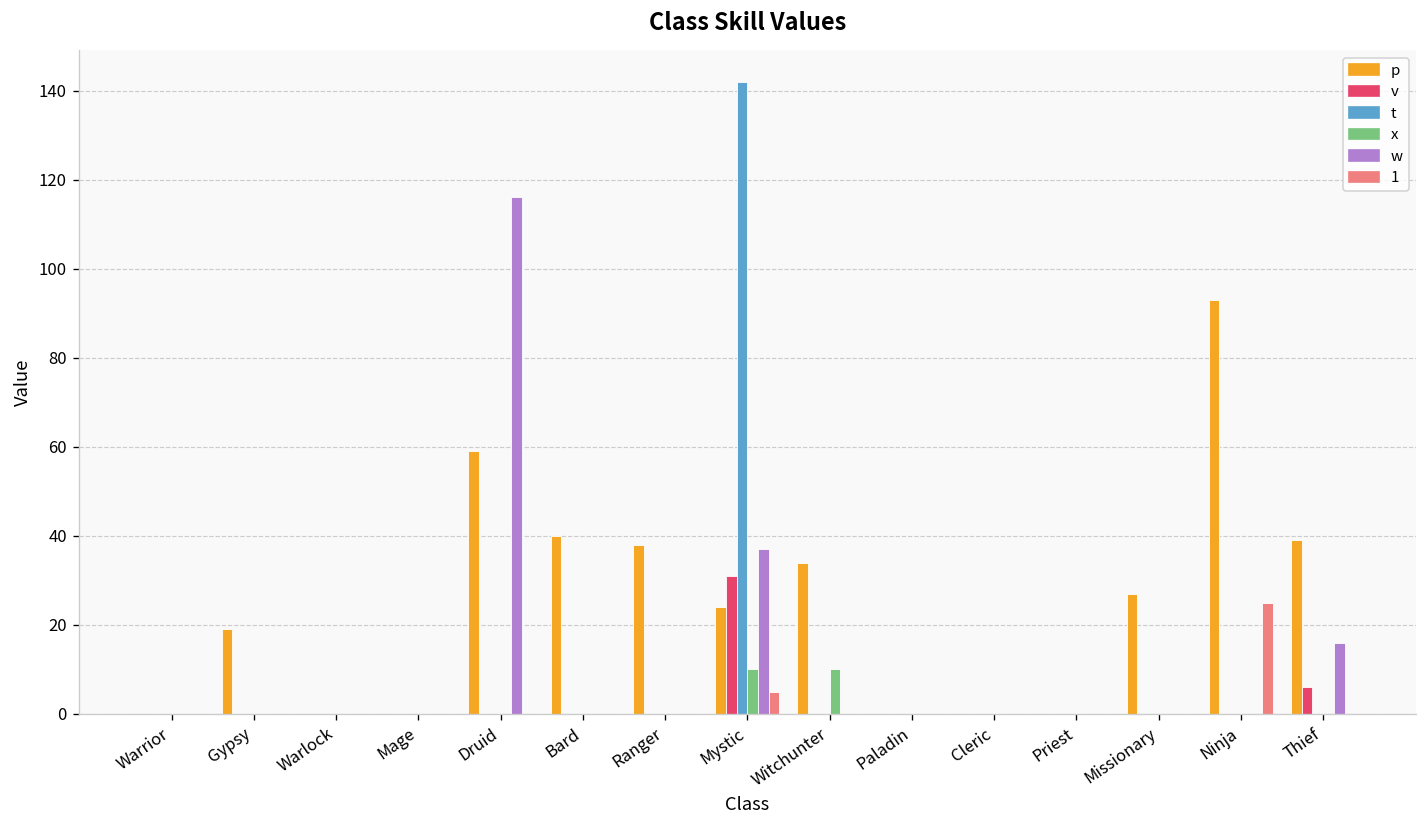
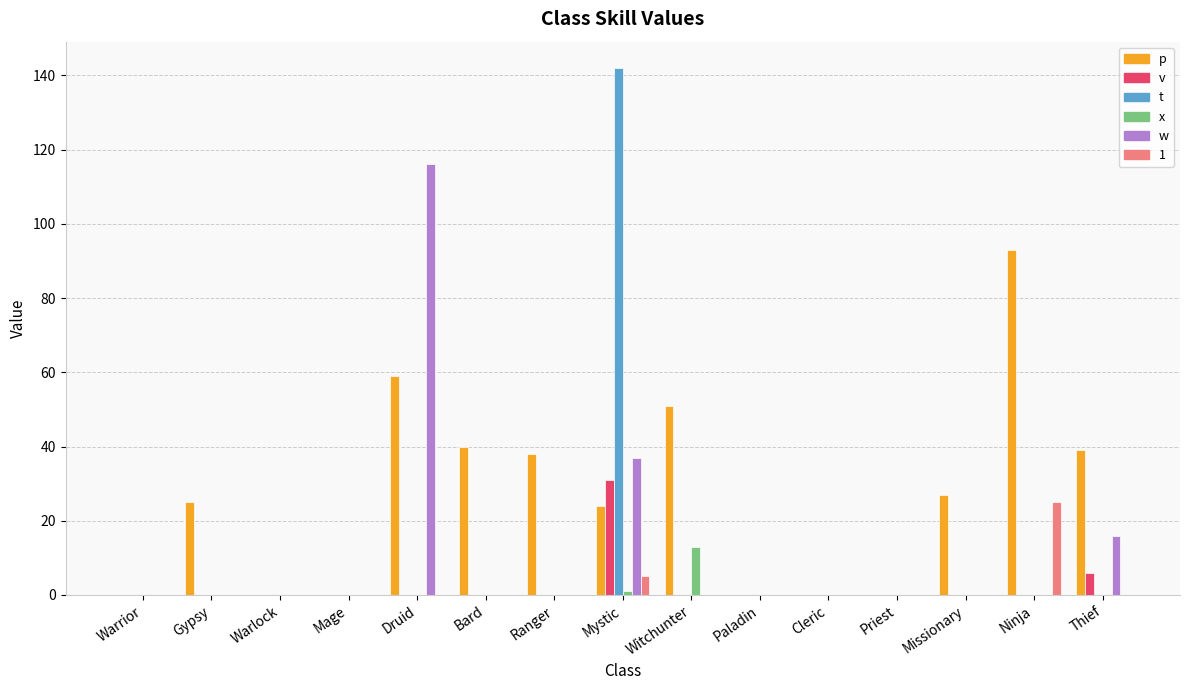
  {
    "p": {
      "Warrior": 0,
-     "Gypsy": 19,
+     "Gypsy": 25,
      "Warlock": 0,
      "Mage": 0,
      "Druid": 59,
      "Bard": 40,
      "Ranger": 38,
      "Mystic": 24,
-     "Witchunter": 34,
+     "Witchunter": 51,
      "Paladin": 0,
      "Cleric": 0,
      "Priest": 0,
      "Missionary": 27,
      "Ninja": 93,
      "Thief": 39
    },
    "v": {
      "Warrior": 0,
      "Gypsy": 0,
      "Warlock": 0,
      "Mage": 0,
      "Druid": 0,
      "Bard": 0,
      "Ranger": 0,
      "Mystic": 31,
      "Witchunter": 0,
      "Paladin": 0,
      "Cleric": 0,
      "Priest": 0,
      "Missionary": 0,
      "Ninja": 0,
      "Thief": 6
    },
    "t": {
      "Warrior": 0,
      "Gypsy": 0,
      "Warlock": 0,
      "Mage": 0,
      "Druid": 0,
      "Bard": 0,
      "Ranger": 0,
      "Mystic": 142,
      "Witchunter": 0,
      "Paladin": 0,
      "Cleric": 0,
      "Priest": 0,
      "Missionary": 0,
      "Ninja": 0,
      "Thief": 0
    },
    "x": {
      "Warrior": 0,
      "Gypsy": 0,
      "Warlock": 0,
      "Mage": 0,
      "Druid": 0,
      "Bard": 0,
      "Ranger": 0,
-     "Mystic": 10,
-     "Witchunter": 10,
+     "Mystic": 1,
+     "Witchunter": 13,
      "Paladin": 0,
      "Cleric": 0,
      "Priest": 0,
      "Missionary": 0,
      "Ninja": 0,
      "Thief": 0
    },
    "w": {
      "Warrior": 0,
      "Gypsy": 0,
      "Warlock": 0,
      "Mage": 0,
      "Druid": 116,
      "Bard": 0,
      "Ranger": 0,
      "Mystic": 37,
      "Witchunter": 0,
      "Paladin": 0,
      "Cleric": 0,
      "Priest": 0,
      "Missionary": 0,
      "Ninja": 0,
      "Thief": 16
    },
    "1": {
      "Warrior": 0,
      "Gypsy": 0,
      "Warlock": 0,
      "Mage": 0,
      "Druid": 0,
      "Bard": 0,
      "Ranger": 0,
      "Mystic": 5,
      "Witchunter": 0,
      "Paladin": 0,
      "Cleric": 0,
      "Priest": 0,
      "Missionary": 0,
      "Ninja": 25,
      "Thief": 0
    }
  }
